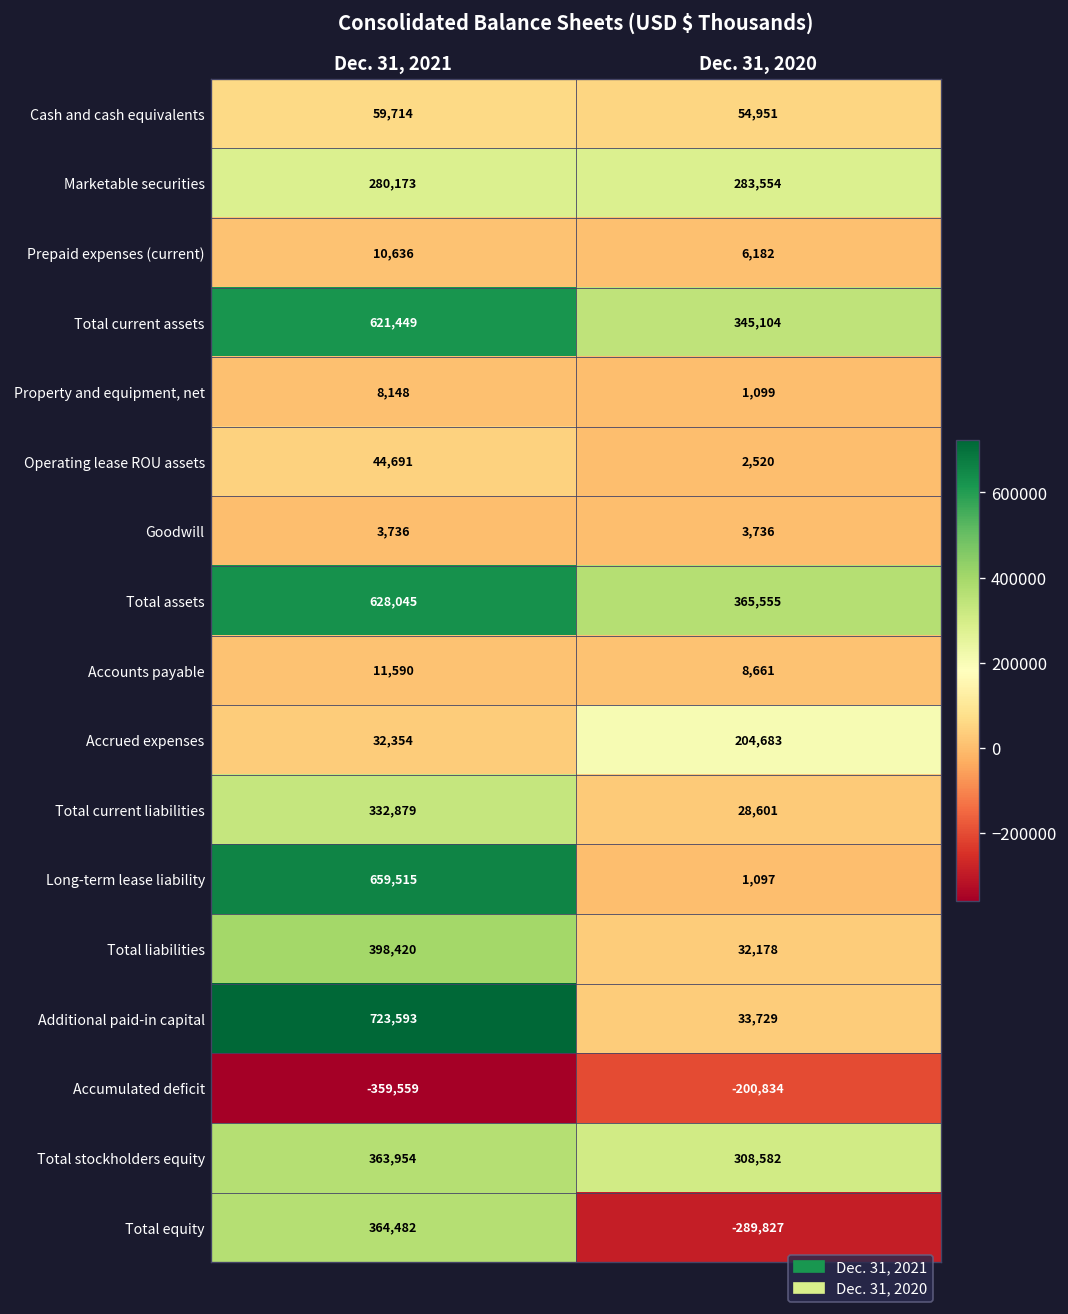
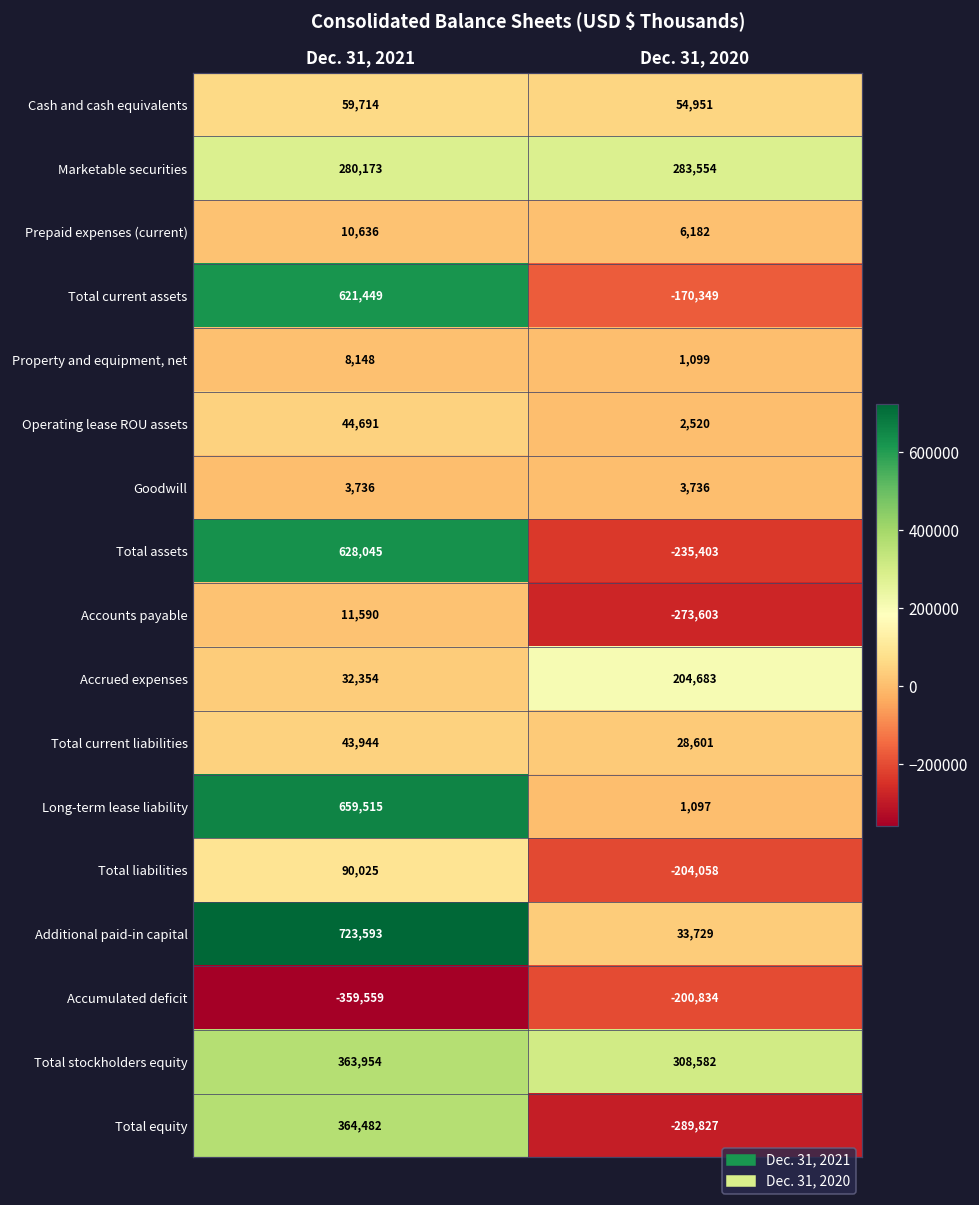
  {
    "Cash and cash equivalents": {
      "Dec. 31, 2021": "59,714",
      "Dec. 31, 2020": "54,951"
    },
    "Marketable securities": {
      "Dec. 31, 2021": "280,173",
      "Dec. 31, 2020": "283,554"
    },
    "Prepaid expenses (current)": {
      "Dec. 31, 2021": "10,636",
      "Dec. 31, 2020": "6,182"
    },
    "Total current assets": {
      "Dec. 31, 2021": "621,449",
-     "Dec. 31, 2020": "345,104"
+     "Dec. 31, 2020": "-170,349"
    },
    "Property and equipment, net": {
      "Dec. 31, 2021": "8,148",
      "Dec. 31, 2020": "1,099"
    },
    "Operating lease ROU assets": {
      "Dec. 31, 2021": "44,691",
      "Dec. 31, 2020": "2,520"
    },
    "Goodwill": {
      "Dec. 31, 2021": "3,736",
      "Dec. 31, 2020": "3,736"
    },
    "Total assets": {
      "Dec. 31, 2021": "628,045",
-     "Dec. 31, 2020": "365,555"
+     "Dec. 31, 2020": "-235,403"
    },
    "Accounts payable": {
      "Dec. 31, 2021": "11,590",
-     "Dec. 31, 2020": "8,661"
+     "Dec. 31, 2020": "-273,603"
    },
    "Accrued expenses": {
      "Dec. 31, 2021": "32,354",
      "Dec. 31, 2020": "204,683"
    },
    "Total current liabilities": {
-     "Dec. 31, 2021": "332,879",
+     "Dec. 31, 2021": "43,944",
      "Dec. 31, 2020": "28,601"
    },
    "Long-term lease liability": {
      "Dec. 31, 2021": "659,515",
      "Dec. 31, 2020": "1,097"
    },
    "Total liabilities": {
-     "Dec. 31, 2021": "398,420",
-     "Dec. 31, 2020": "32,178"
+     "Dec. 31, 2021": "90,025",
+     "Dec. 31, 2020": "-204,058"
    },
    "Additional paid-in capital": {
      "Dec. 31, 2021": "723,593",
      "Dec. 31, 2020": "33,729"
    },
    "Accumulated deficit": {
      "Dec. 31, 2021": "-359,559",
      "Dec. 31, 2020": "-200,834"
    },
    "Total stockholders equity": {
      "Dec. 31, 2021": "363,954",
      "Dec. 31, 2020": "308,582"
    },
    "Total equity": {
      "Dec. 31, 2021": "364,482",
      "Dec. 31, 2020": "-289,827"
    }
  }
